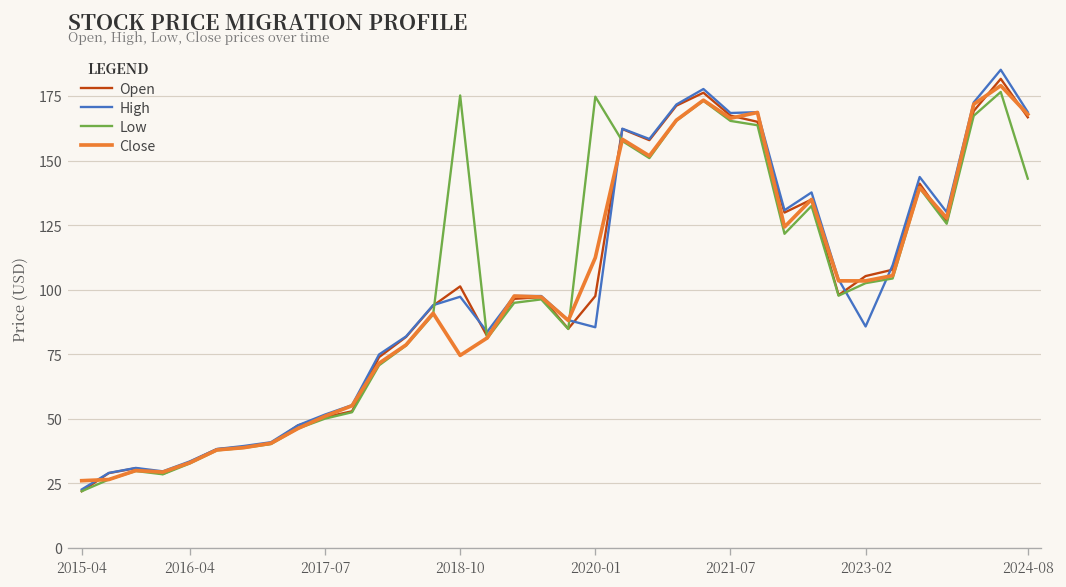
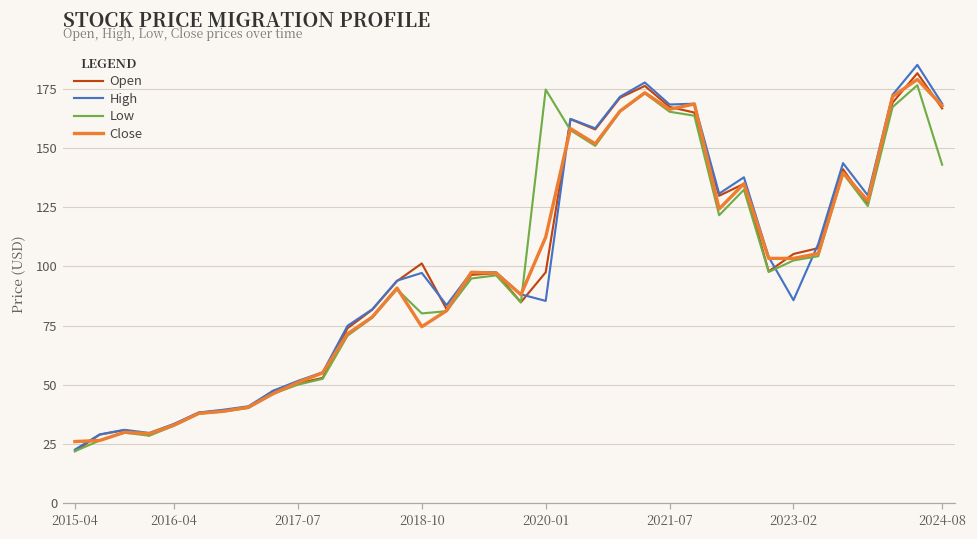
  {
    "Open": {
      "2018-10": 101,
      "2020-01": 98,
      "2023-02": 105
    },
    "High": {
      "2018-10": 97,
      "2020-01": 85,
      "2023-02": 86
    },
    "Low": {
-     "2018-10": 175,
+     "2018-10": 80,
      "2020-01": 175,
      "2024-08": 143
    },
    "Close": {
      "2015-04": 26,
      "2018-10": 75,
      "2020-01": 112
    }
  }
